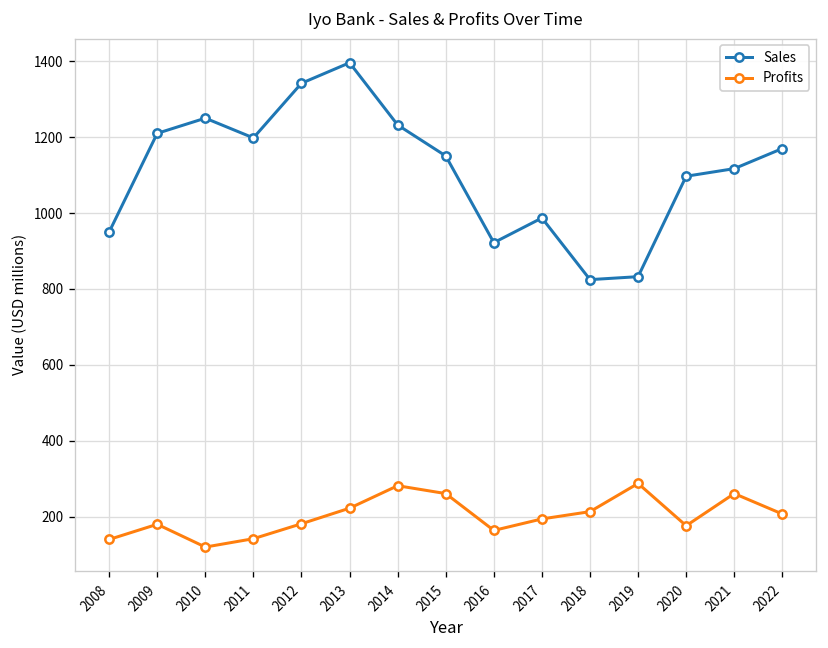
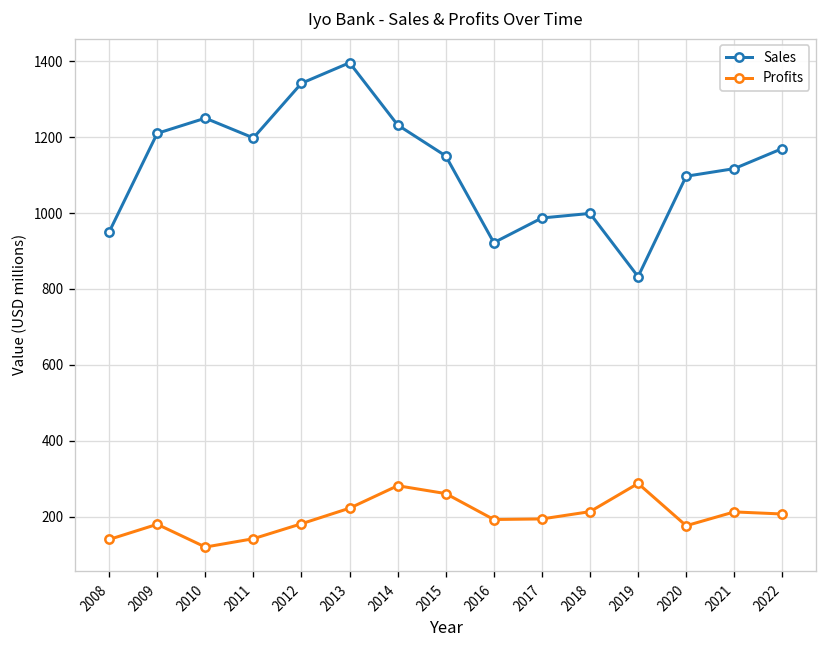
  {
    "Sales": {
      "2008": 950,
      "2009": 1210,
      "2010": 1250,
      "2011": 1200,
      "2012": 1340,
      "2013": 1400,
      "2014": 1230,
      "2015": 1150,
      "2016": 920,
      "2017": 990,
-     "2018": 820,
+     "2018": 1000,
      "2019": 830,
      "2020": 1100,
      "2021": 1120,
      "2022": 1170
    },
    "Profits": {
      "2008": 140,
      "2009": 180,
      "2010": 120,
      "2011": 140,
      "2012": 180,
      "2013": 220,
      "2014": 280,
      "2015": 260,
-     "2016": 160,
+     "2016": 190,
      "2017": 190,
      "2018": 210,
      "2019": 290,
      "2020": 180,
-     "2021": 260,
+     "2021": 210,
      "2022": 210
    }
  }
